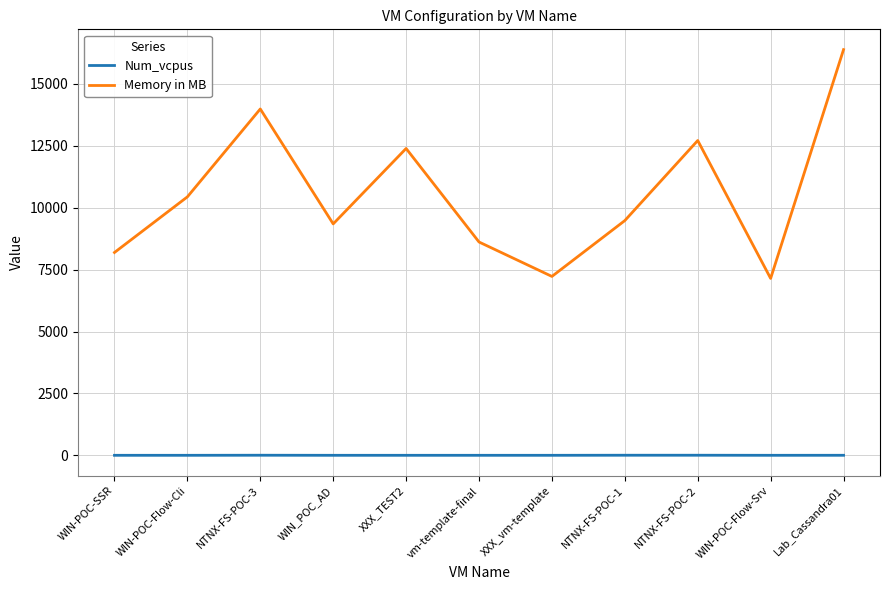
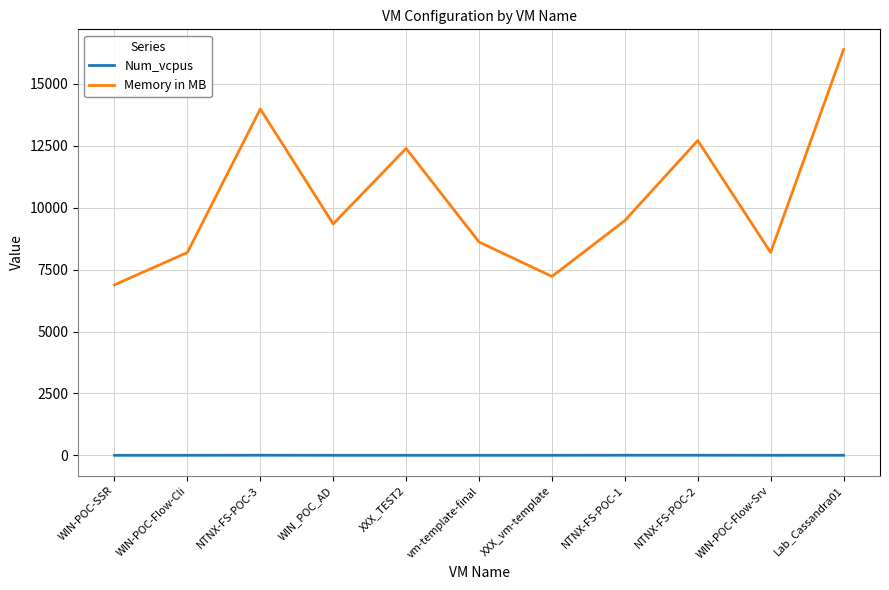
  {
    "Num_vcpus": {
      "WIN-POC-SSR": 0,
      "WIN-POC-Flow-Cli": 0,
      "NTNX-FS-POC-3": 0,
      "WIN_POC_AD": 0,
      "XXX_TEST2": 0,
      "vm-template-final": 0,
      "XXX_vm-template": 0,
      "NTNX-FS-POC-1": 0,
      "NTNX-FS-POC-2": 0,
      "WIN-POC-Flow-Srv": 0,
      "Lab_Cassandra01": 0
    },
    "Memory in MB": {
-     "WIN-POC-SSR": 8200,
-     "WIN-POC-Flow-Cli": 10400,
+     "WIN-POC-SSR": 6900,
+     "WIN-POC-Flow-Cli": 8200,
      "NTNX-FS-POC-3": 14000,
      "WIN_POC_AD": 9300,
      "XXX_TEST2": 12400,
      "vm-template-final": 8600,
      "XXX_vm-template": 7200,
      "NTNX-FS-POC-1": 9500,
      "NTNX-FS-POC-2": 12700,
-     "WIN-POC-Flow-Srv": 7100,
+     "WIN-POC-Flow-Srv": 8200,
      "Lab_Cassandra01": 16400
    }
  }
